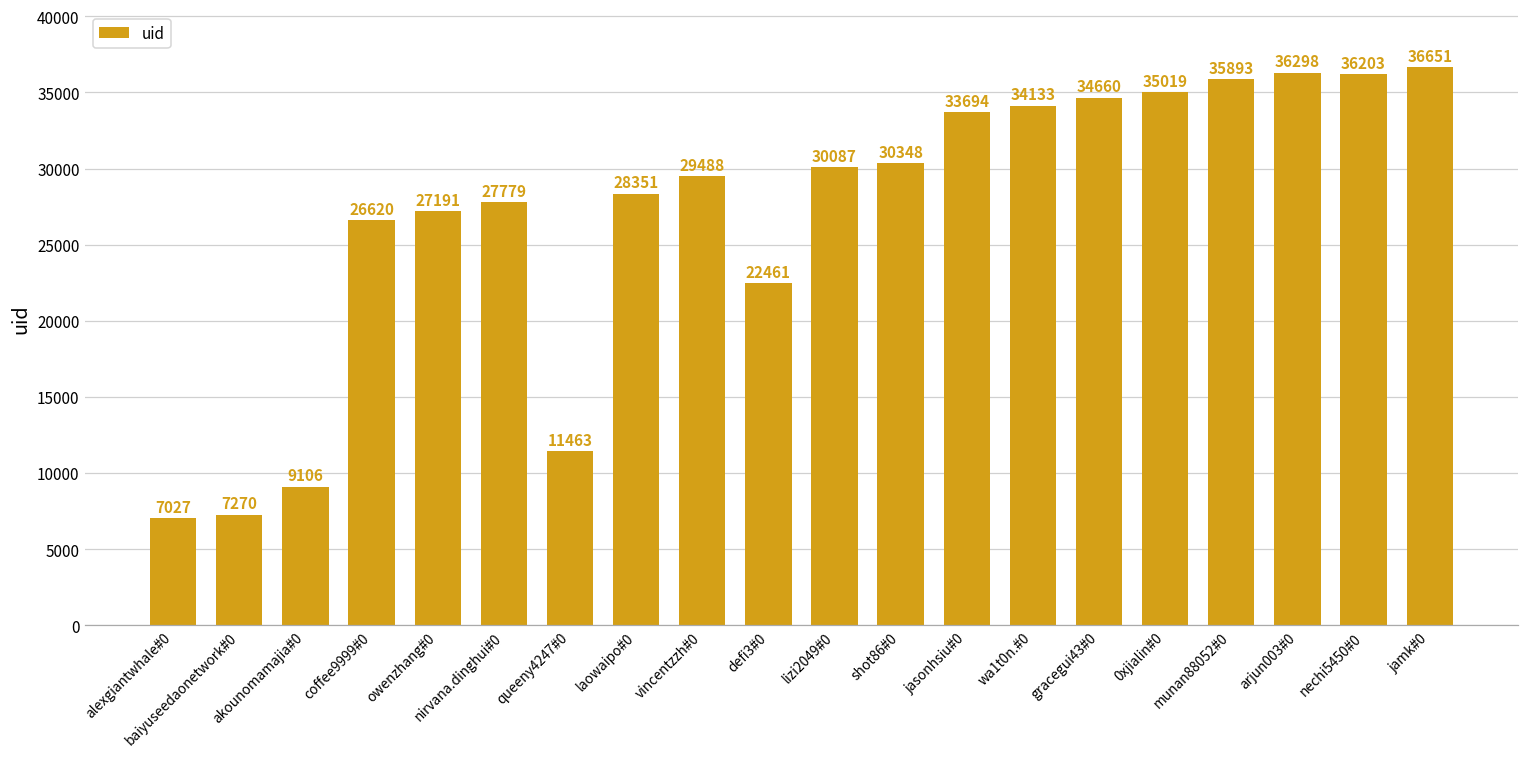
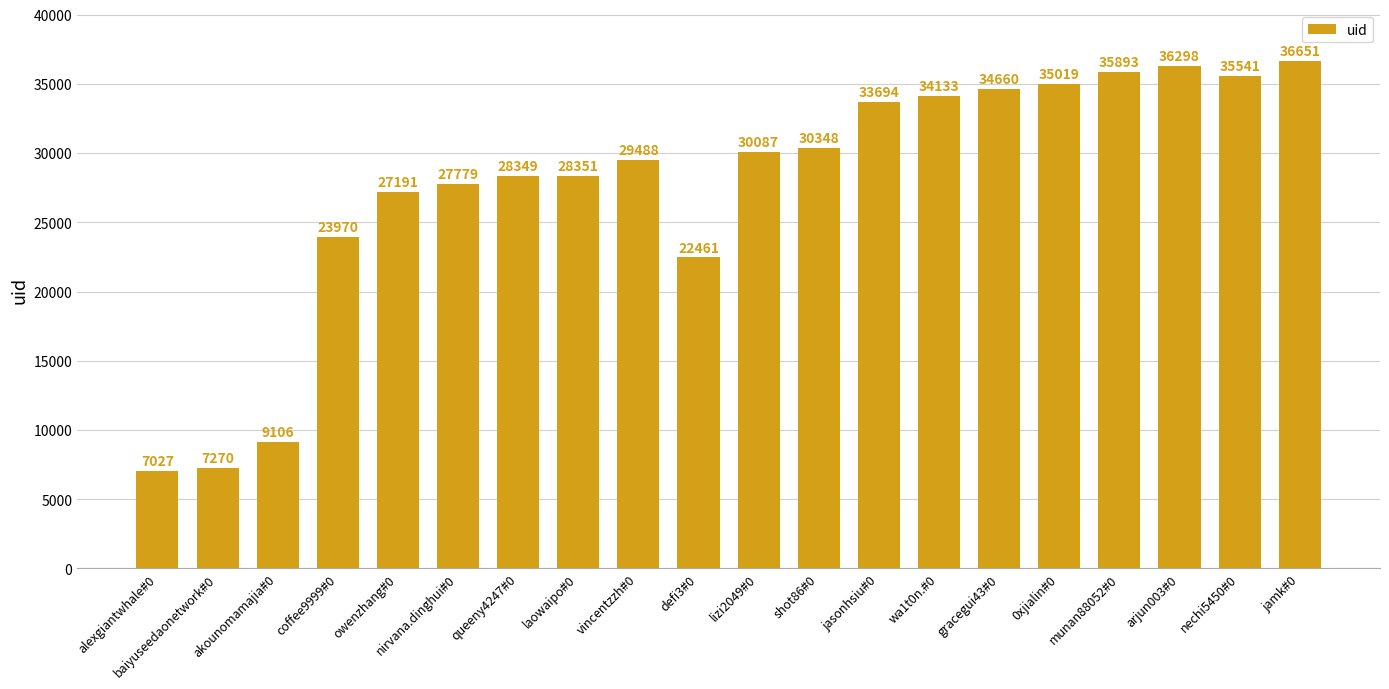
  {
    "alexgiantwhale#0": 7027,
    "baiyuseedaonetwork#0": 7270,
    "akounomamajia#0": 9106,
-   "coffee9999#0": 26620,
+   "coffee9999#0": 23970,
    "owenzhang#0": 27191,
    "nirvana.dinghui#0": 27779,
-   "queeny4247#0": 11463,
+   "queeny4247#0": 28349,
    "laowaipo#0": 28351,
    "vincentzzh#0": 29488,
    "defi3#0": 22461,
    "lizi2049#0": 30087,
    "shot86#0": 30348,
    "jasonhsiu#0": 33694,
    "wa1t0n.#0": 34133,
    "gracegui43#0": 34660,
    "0xjialin#0": 35019,
    "munan88052#0": 35893,
    "arjun003#0": 36298,
-   "nechi5450#0": 36203,
+   "nechi5450#0": 35541,
    "jamk#0": 36651
  }
